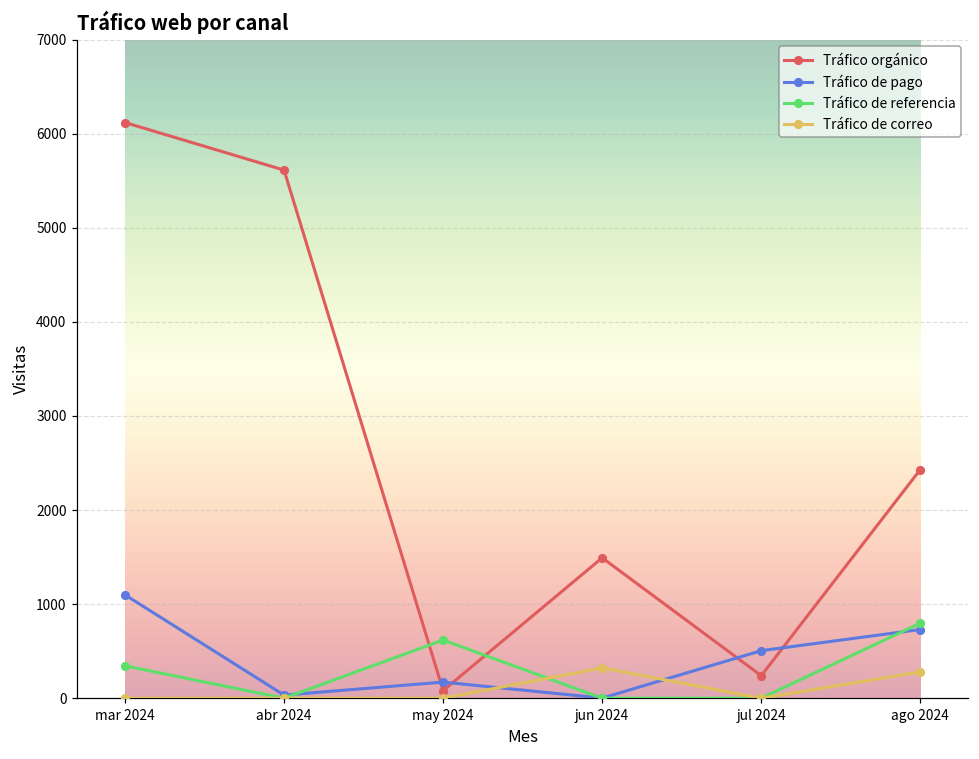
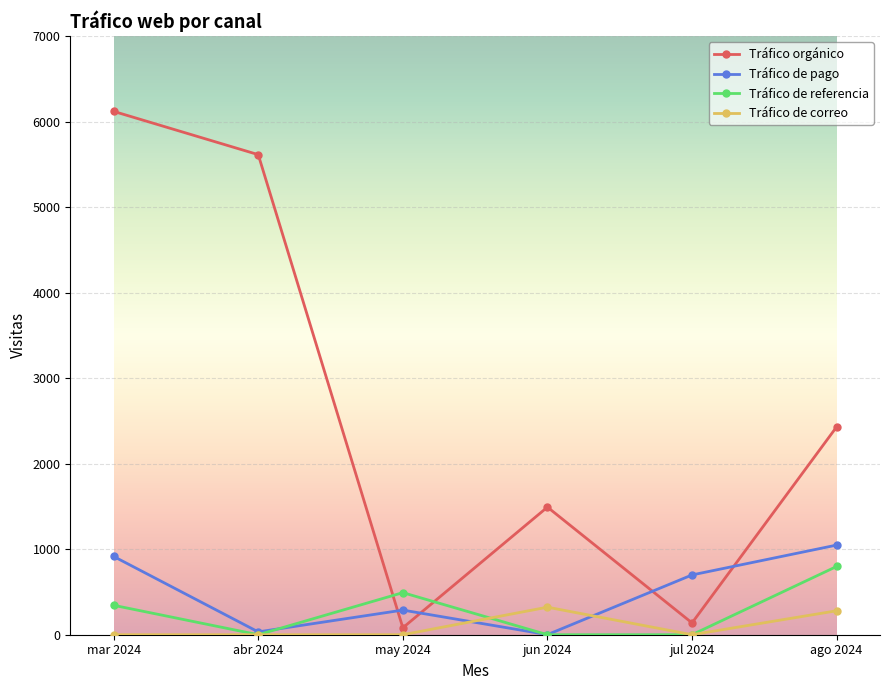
  {
    "Tráfico orgánico": {
      "mar 2024": 6100,
      "abr 2024": 5600,
      "may 2024": 100,
      "jun 2024": 1500,
-     "jul 2024": 200,
+     "jul 2024": 100,
      "ago 2024": 2400
    },
    "Tráfico de pago": {
-     "mar 2024": 1100,
+     "mar 2024": 900,
      "abr 2024": 0,
-     "may 2024": 200,
-     "jul 2024": 500,
-     "ago 2024": 700
+     "may 2024": 300,
+     "jul 2024": 700,
+     "ago 2024": 1000
    },
    "Tráfico de referencia": {
      "mar 2024": 300,
-     "may 2024": 600,
+     "may 2024": 500,
      "ago 2024": 800
    },
    "Tráfico de correo": {
      "mar 2024": 0,
      "may 2024": 0,
      "jun 2024": 300,
      "ago 2024": 300
    }
  }
